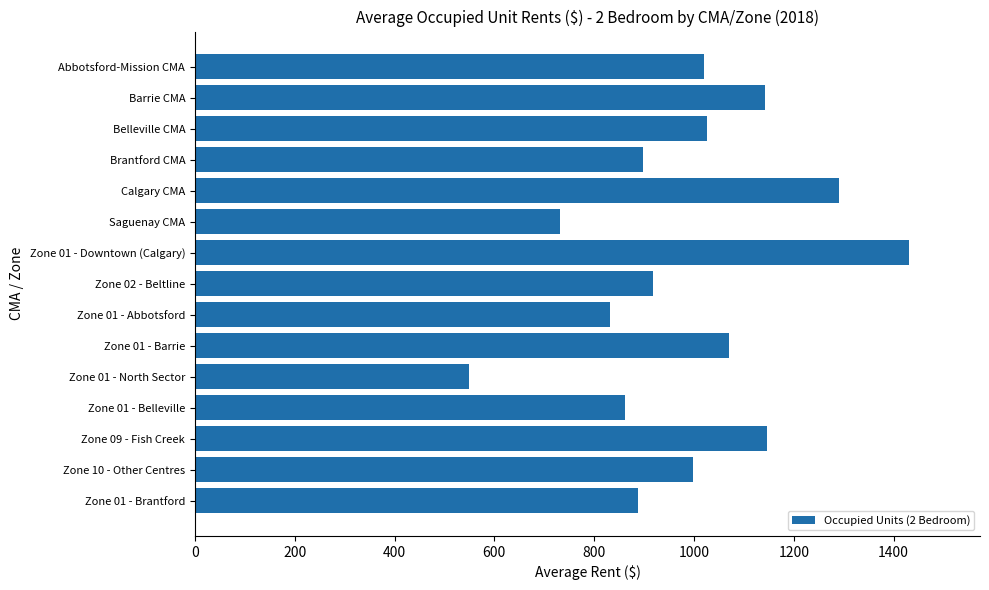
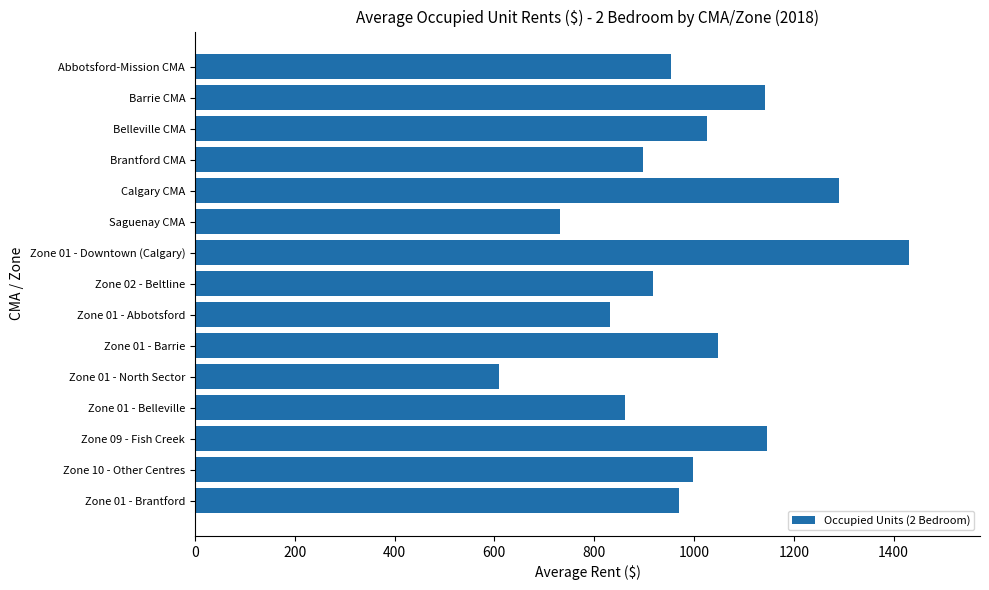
  {
-   "Abbotsford-Mission CMA": 1020,
+   "Abbotsford-Mission CMA": 950,
    "Barrie CMA": 1140,
    "Belleville CMA": 1030,
    "Brantford CMA": 900,
    "Calgary CMA": 1290,
    "Saguenay CMA": 730,
    "Zone 01 - Downtown (Calgary)": 1430,
    "Zone 02 - Beltline": 920,
    "Zone 01 - Abbotsford": 830,
-   "Zone 01 - Barrie": 1070,
-   "Zone 01 - North Sector": 550,
+   "Zone 01 - Barrie": 1050,
+   "Zone 01 - North Sector": 610,
    "Zone 01 - Belleville": 860,
    "Zone 09 - Fish Creek": 1150,
    "Zone 10 - Other Centres": 1000,
-   "Zone 01 - Brantford": 890
+   "Zone 01 - Brantford": 970
  }
